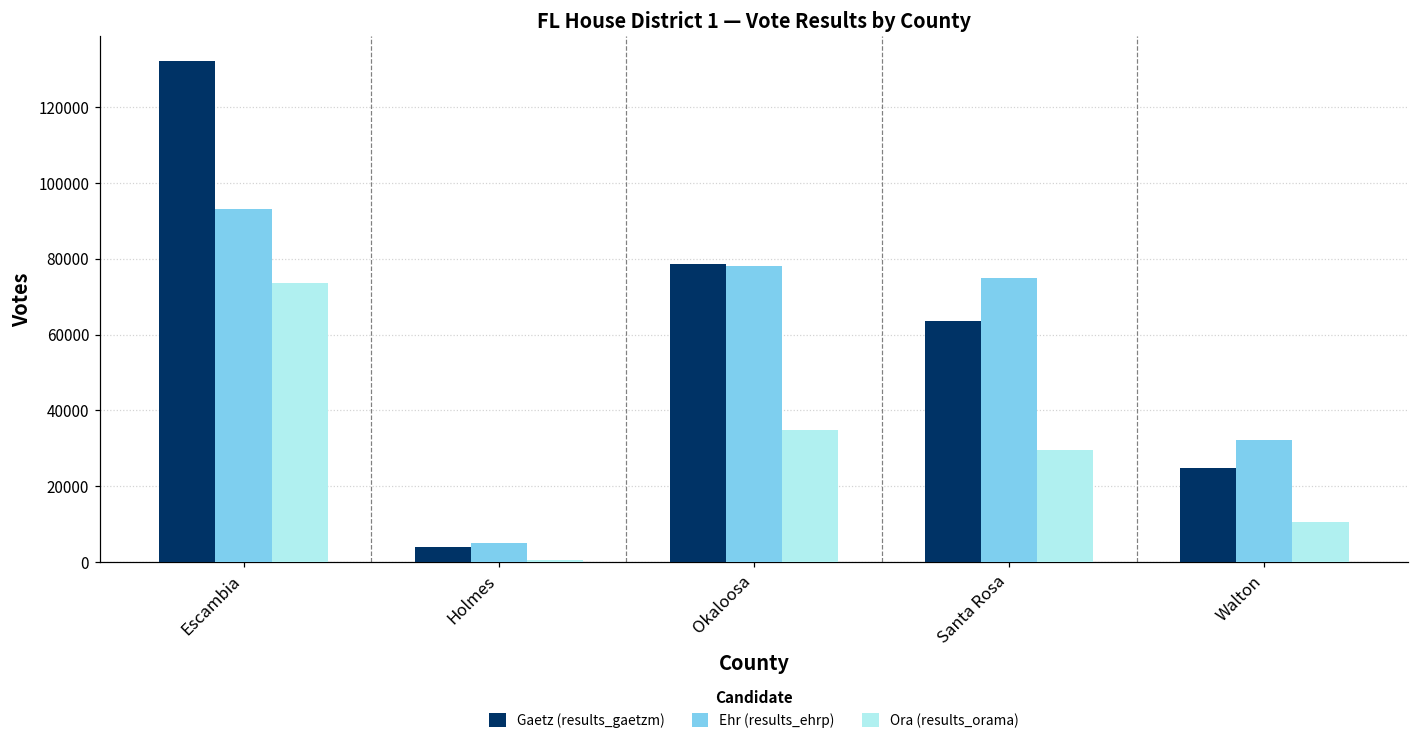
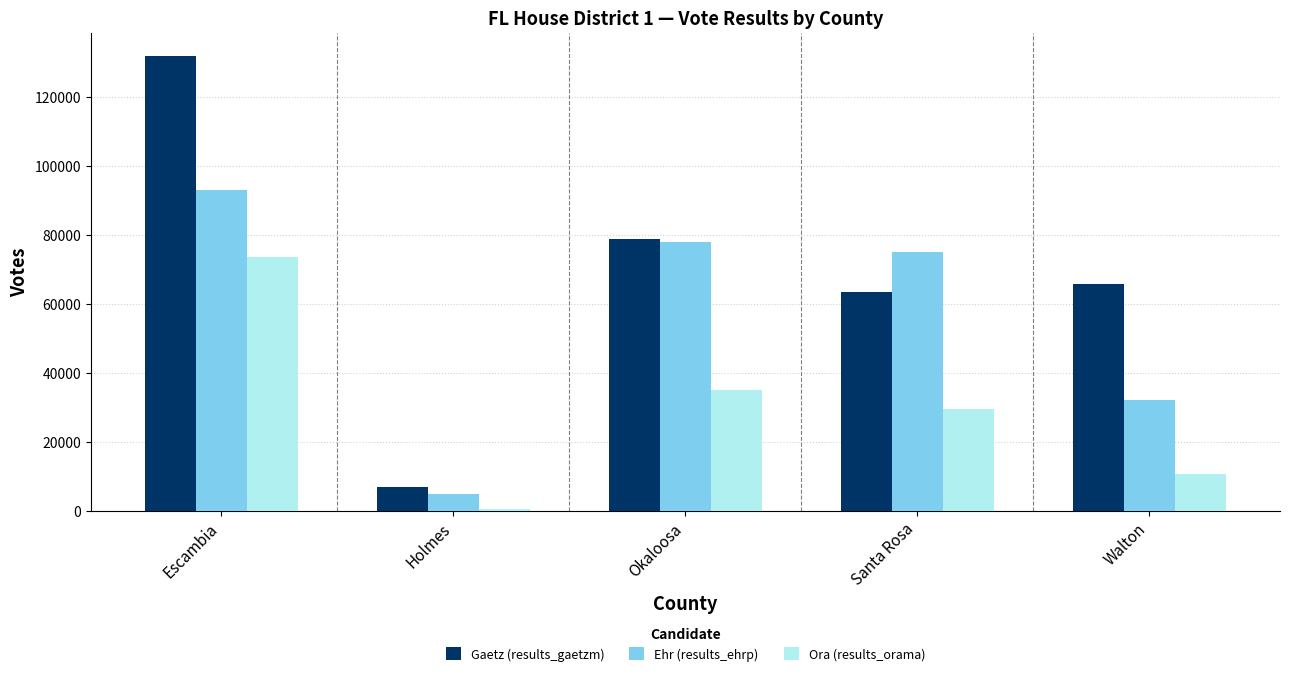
  {
    "Gaetz (results_gaetzm)": {
      "Escambia": 132000,
-     "Holmes": 4000,
+     "Holmes": 7000,
      "Okaloosa": 79000,
      "Santa Rosa": 63000,
-     "Walton": 25000
+     "Walton": 66000
    }
  }
